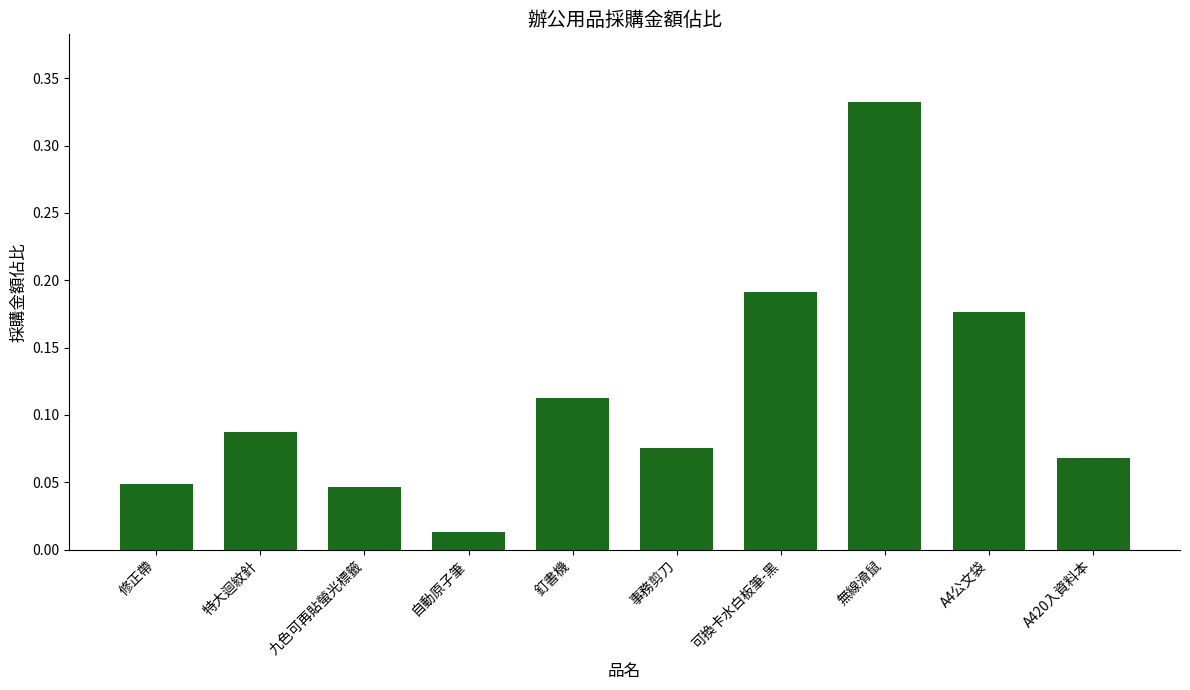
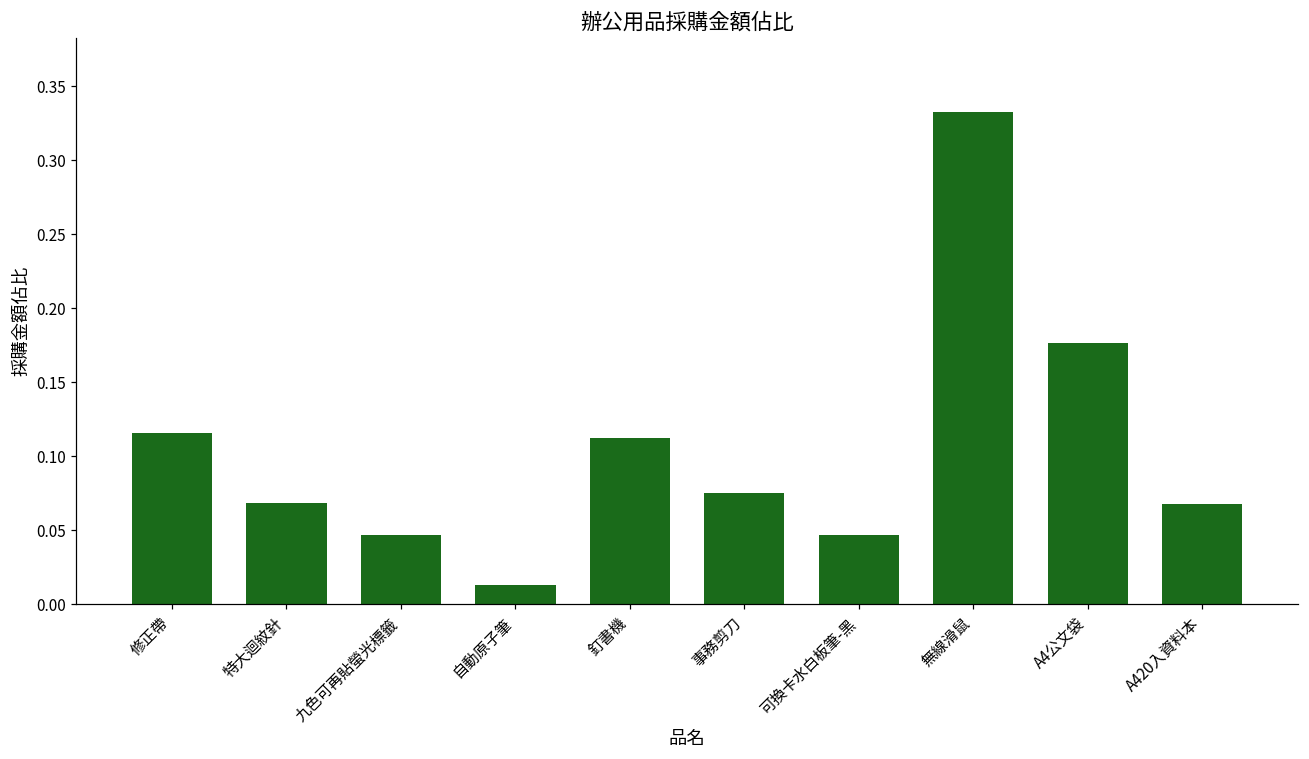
  {
-   "修正帶": 0.048,
-   "特大迴紋針": 0.088,
+   "修正帶": 0.116,
+   "特大迴紋針": 0.069,
    "九色可再貼螢光標籤": 0.047,
    "自動原子筆": 0.013,
    "釘書機": 0.113,
    "事務剪刀": 0.075,
-   "可換卡水白板筆-黑": 0.191,
+   "可換卡水白板筆-黑": 0.047,
    "無線滑鼠": 0.333,
    "A4公文袋": 0.177,
    "A420入資料本": 0.068
  }
